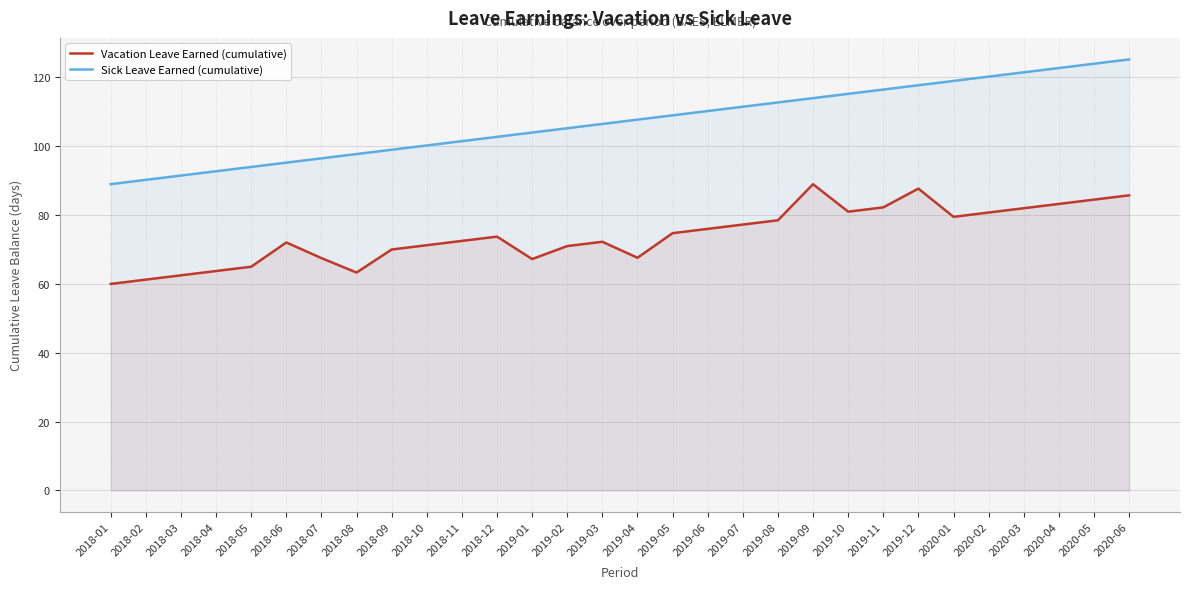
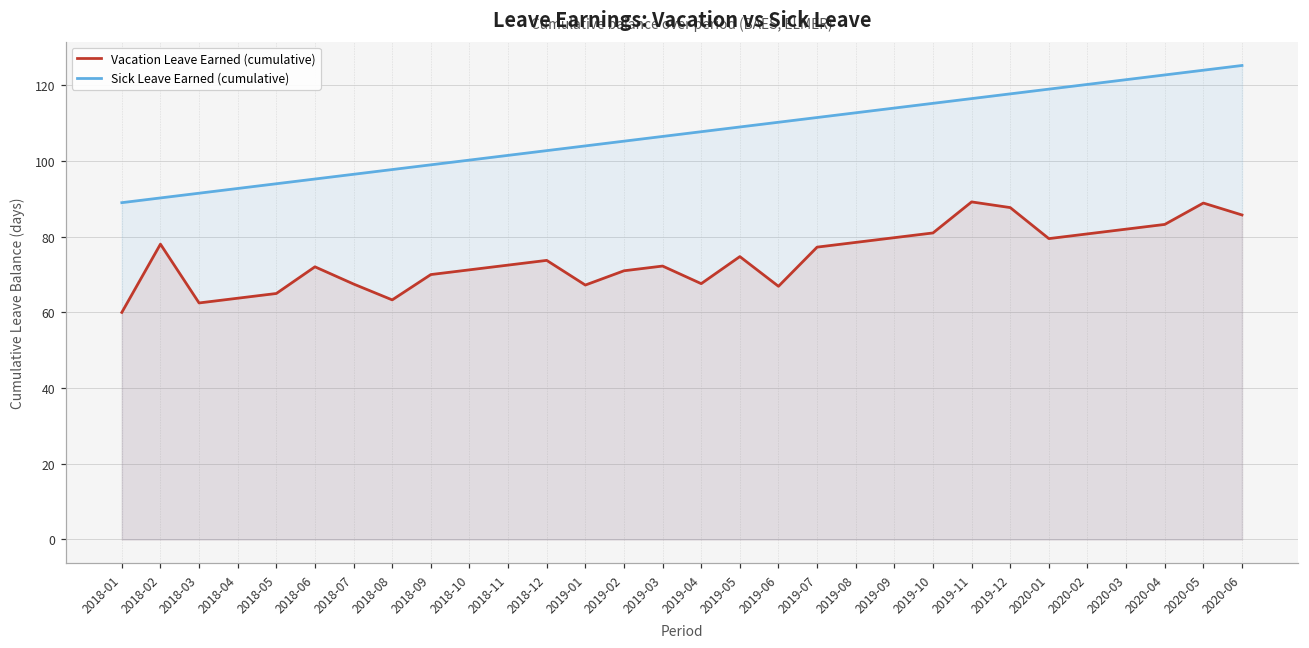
  {
    "Vacation Leave Earned (cumulative)": {
      "2018-01": 60,
-     "2018-02": 61,
+     "2018-02": 78,
      "2018-03": 63,
      "2018-04": 64,
      "2018-05": 65,
      "2018-06": 72,
      "2018-07": 68,
      "2018-08": 63,
      "2018-09": 70,
      "2018-10": 71,
      "2018-11": 73,
      "2018-12": 74,
      "2019-01": 67,
      "2019-02": 71,
      "2019-03": 72,
      "2019-04": 68,
      "2019-05": 75,
-     "2019-06": 76,
+     "2019-06": 67,
      "2019-07": 77,
      "2019-08": 79,
-     "2019-09": 89,
+     "2019-09": 80,
      "2019-10": 81,
-     "2019-11": 82,
+     "2019-11": 89,
      "2019-12": 88,
      "2020-01": 80,
      "2020-02": 81,
      "2020-03": 82,
      "2020-04": 83,
-     "2020-05": 85,
+     "2020-05": 89,
      "2020-06": 86
    },
    "Sick Leave Earned (cumulative)": {
      "2018-01": 89,
      "2018-02": 90,
      "2018-03": 92,
      "2018-04": 93,
      "2018-05": 94,
      "2018-06": 95,
      "2018-07": 97,
      "2018-08": 98,
      "2018-09": 99,
      "2018-10": 100,
      "2018-11": 102,
      "2018-12": 103,
      "2019-01": 104,
      "2019-02": 105,
      "2019-03": 107,
      "2019-04": 108,
      "2019-05": 109,
      "2019-06": 110,
      "2019-07": 112,
      "2019-08": 113,
      "2019-09": 114,
      "2019-10": 115,
      "2019-11": 117,
      "2019-12": 118,
      "2020-01": 119,
      "2020-02": 120,
      "2020-03": 122,
      "2020-04": 123,
      "2020-05": 124,
      "2020-06": 125
    }
  }
